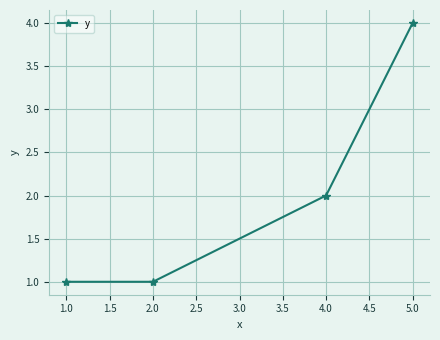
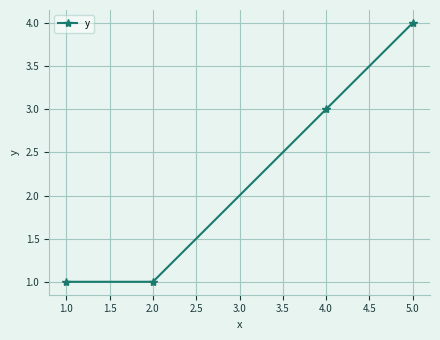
  {
    "1.0": 1,
    "2.0": 1,
-   "4.0": 2,
+   "4.0": 3,
    "5.0": 4
  }
